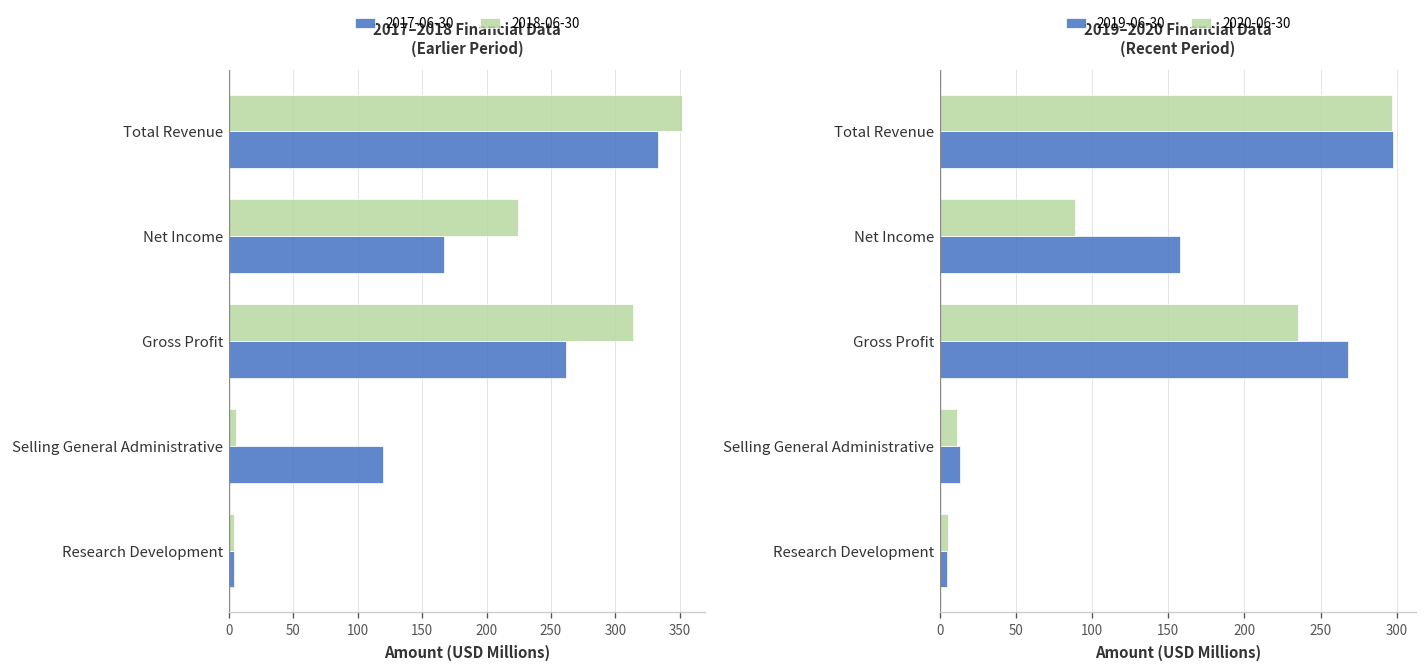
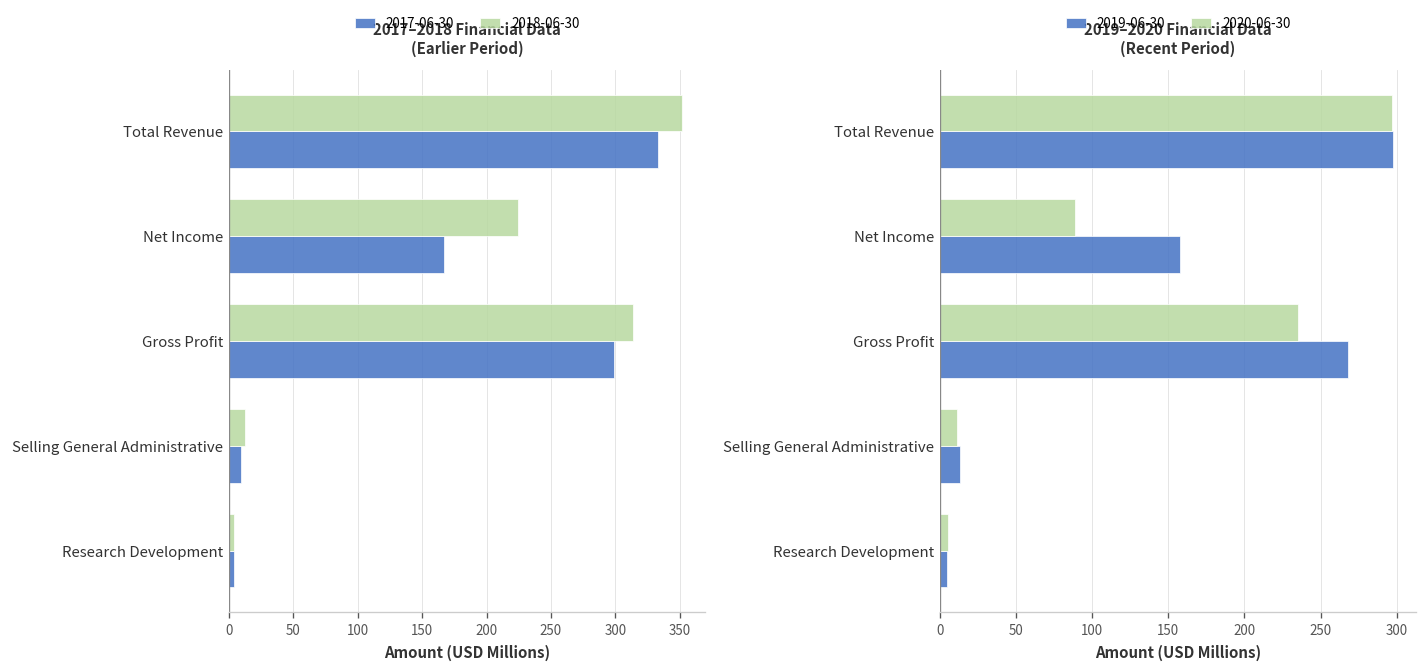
  {
    "2017–2018 Financial Data (Earlier Period)": {
      "2017-06-30": {
        "Total Revenue": 333,
        "Net Income": 167,
-       "Gross Profit": 262,
-       "Selling General Administrative": 120,
+       "Gross Profit": 299,
+       "Selling General Administrative": 9,
        "Research Development": 4
      },
      "2018-06-30": {
        "Total Revenue": 352,
        "Net Income": 225,
        "Gross Profit": 313,
-       "Selling General Administrative": 5,
+       "Selling General Administrative": 13,
        "Research Development": 4
      }
    },
    "2019–2020 Financial Data (Recent Period)": {
      "2019-06-30": {
        "Total Revenue": 298,
        "Net Income": 158,
        "Gross Profit": 268,
        "Selling General Administrative": 13,
        "Research Development": 5
      },
      "2020-06-30": {
        "Total Revenue": 297,
        "Net Income": 88,
        "Gross Profit": 235,
        "Selling General Administrative": 11,
        "Research Development": 5
      }
    }
  }
